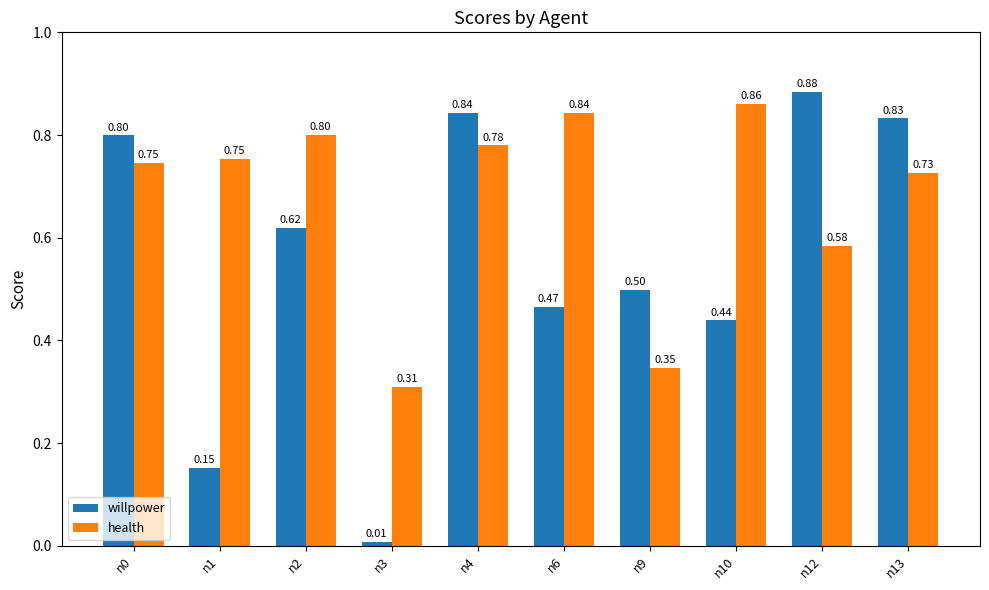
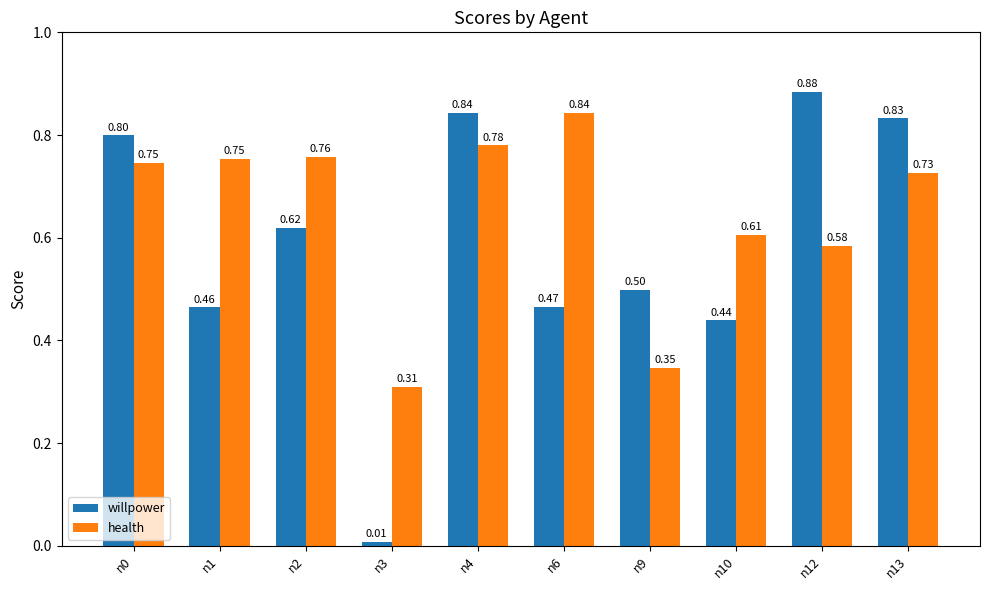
  {
    "willpower": {
      "n0": 0.80,
-     "n1": 0.15,
+     "n1": 0.46,
      "n2": 0.62,
      "n3": 0.01,
      "n4": 0.84,
      "n6": 0.47,
      "n9": 0.50,
      "n10": 0.44,
      "n12": 0.88,
      "n13": 0.83
    },
    "health": {
      "n0": 0.75,
      "n1": 0.75,
-     "n2": 0.80,
+     "n2": 0.76,
      "n3": 0.31,
      "n4": 0.78,
      "n6": 0.84,
      "n9": 0.35,
-     "n10": 0.86,
+     "n10": 0.61,
      "n12": 0.58,
      "n13": 0.73
    }
  }
